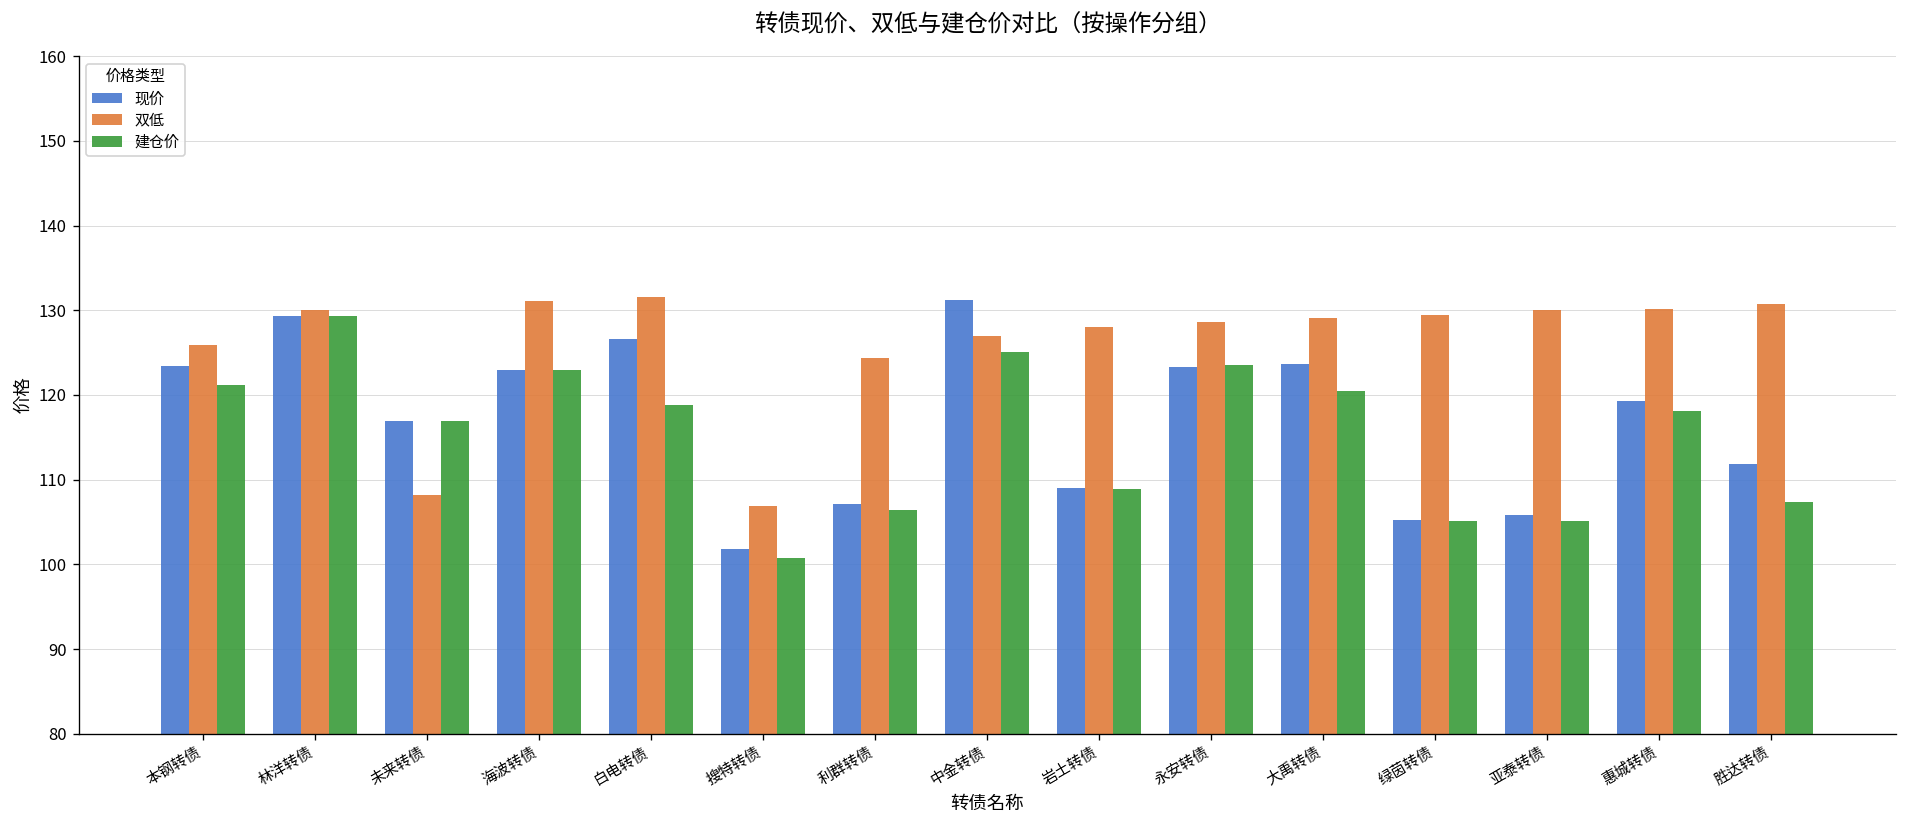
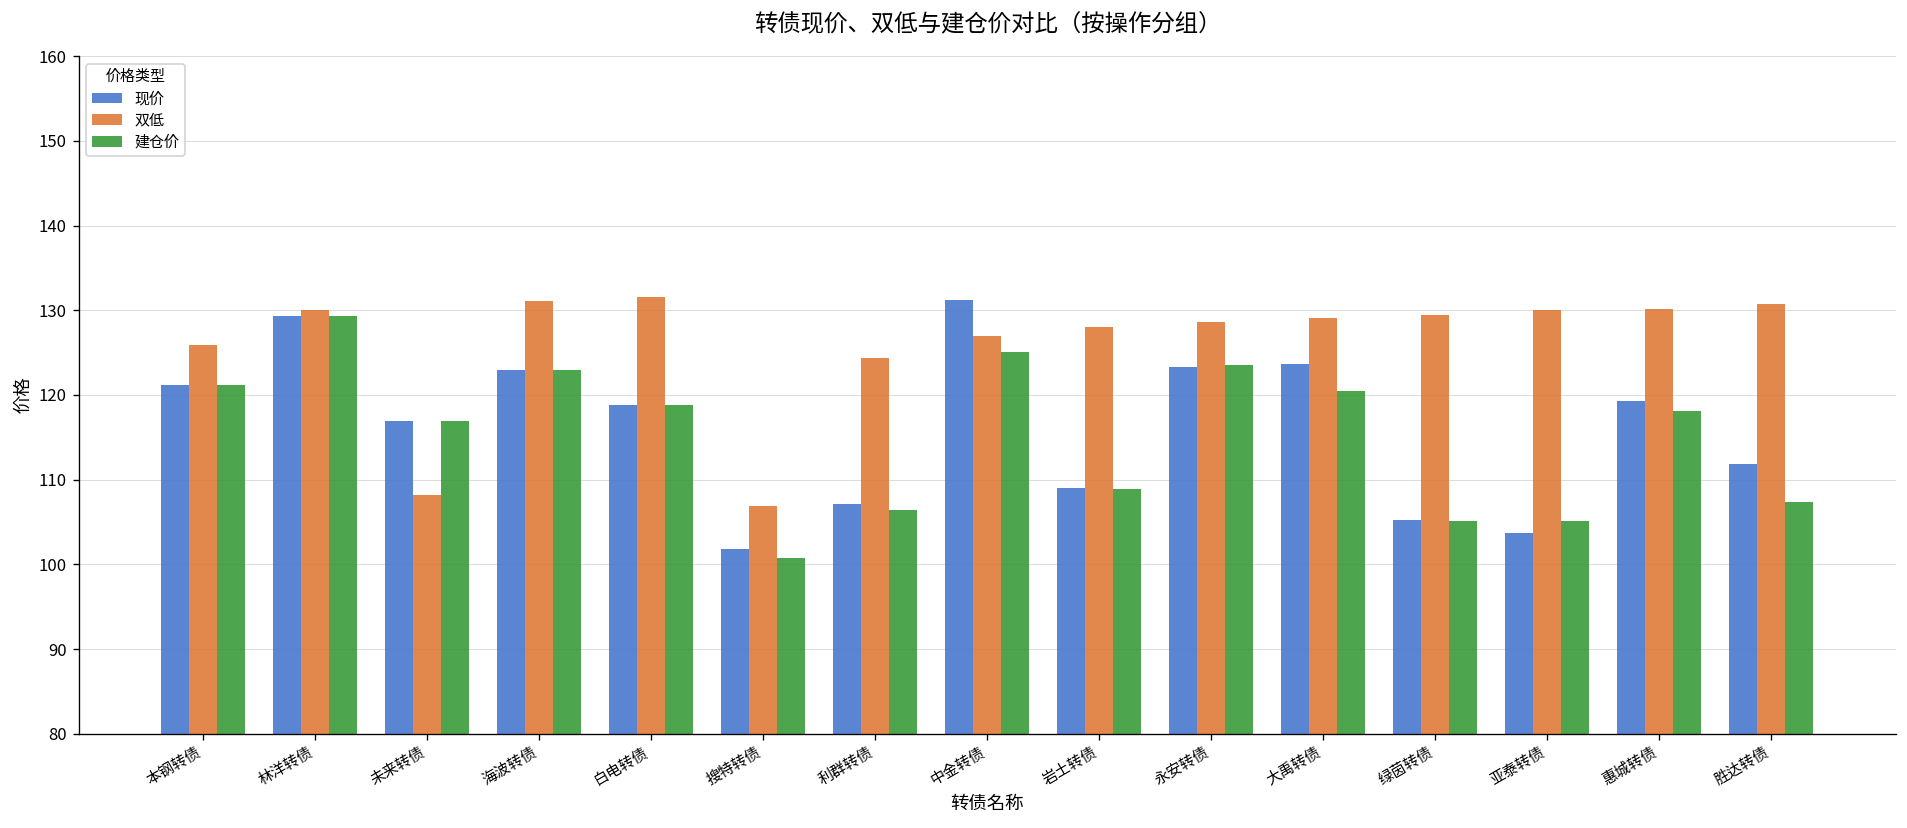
  {
    "现价": {
-     "本钢转债": 123,
+     "本钢转债": 121,
      "林洋转债": 129,
      "未来转债": 117,
      "海波转债": 123,
-     "白电转债": 127,
+     "白电转债": 119,
      "搜特转债": 102,
      "利群转债": 107,
      "中金转债": 131,
      "岩土转债": 109,
      "永安转债": 123,
      "大禹转债": 124,
      "绿茵转债": 105,
-     "亚泰转债": 106,
+     "亚泰转债": 104,
      "惠城转债": 119,
      "胜达转债": 112
    },
    "双低": {
      "本钢转债": 126,
      "林洋转债": 130,
      "未来转债": 108,
      "海波转债": 131,
      "白电转债": 132,
      "搜特转债": 107,
      "利群转债": 124,
      "中金转债": 127,
      "岩土转债": 128,
      "永安转债": 129,
      "大禹转债": 129,
      "绿茵转债": 129,
      "亚泰转债": 130,
      "惠城转债": 130,
      "胜达转债": 131
    },
    "建仓价": {
      "本钢转债": 121,
      "林洋转债": 129,
      "未来转债": 117,
      "海波转债": 123,
      "白电转债": 119,
      "搜特转债": 101,
      "利群转债": 106,
      "中金转债": 125,
      "岩土转债": 109,
      "永安转债": 124,
      "大禹转债": 120,
      "绿茵转债": 105,
      "亚泰转债": 105,
      "惠城转债": 118,
      "胜达转债": 107
    }
  }
